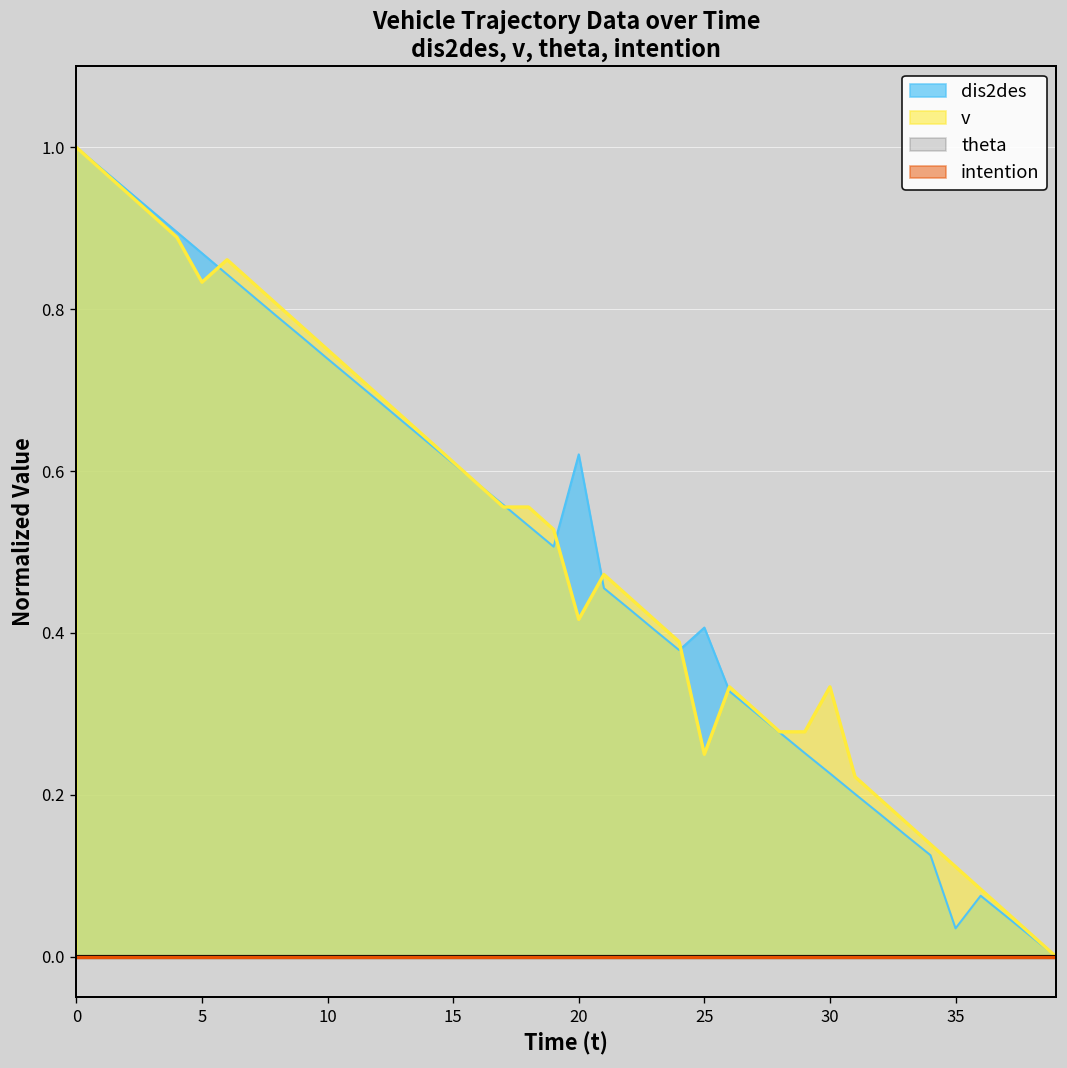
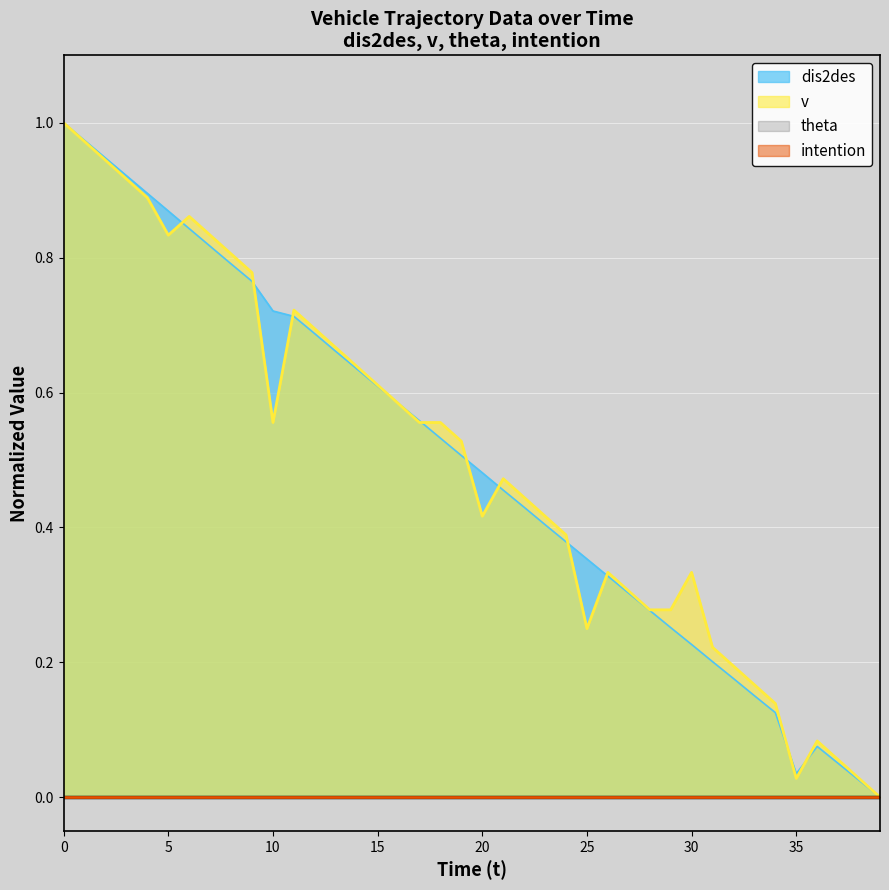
  {
    "dis2des": {
      "5": 0.87,
-     "10": 0.74,
-     "20": 0.62,
-     "25": 0.41,
+     "10": 0.72,
+     "20": 0.48,
+     "25": 0.35,
      "30": 0.23,
      "35": 0.03
    },
    "v": {
      "5": 0.83,
-     "10": 0.75,
+     "10": 0.56,
      "20": 0.42,
      "25": 0.25,
      "30": 0.33,
-     "35": 0.11
+     "35": 0.03
    },
    "intention": {
      "0": 0.00,
      "5": 0.00,
      "10": 0.00,
      "15": 0.00,
      "20": 0.00,
      "25": 0.00,
      "30": 0.00,
      "35": 0.00
    }
  }
